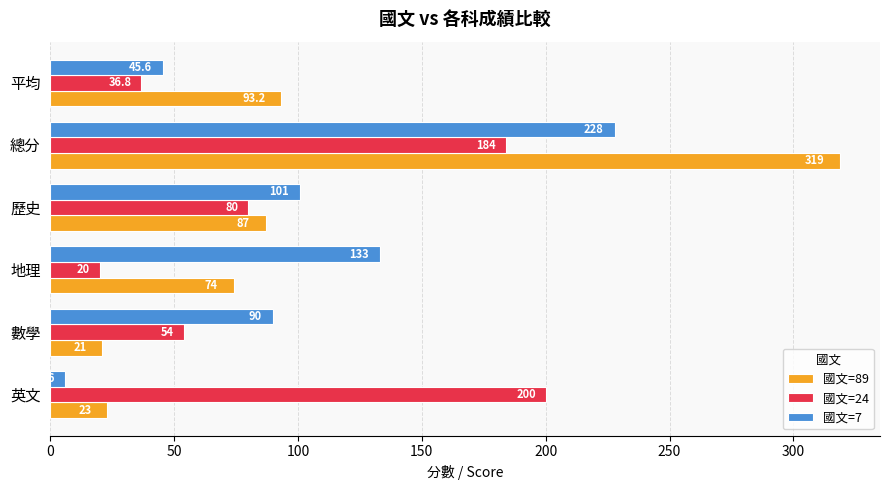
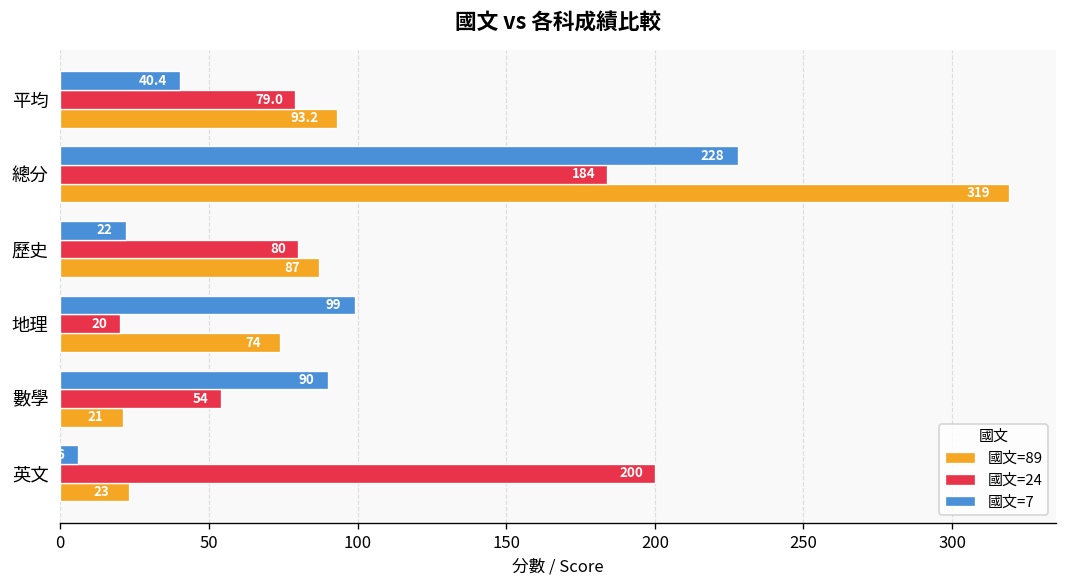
  {
    "國文=89": {
      "平均": 93.2,
      "總分": 319,
      "歷史": 87,
      "地理": 74,
      "數學": 21,
      "英文": 23
    },
    "國文=24": {
-     "平均": 36.8,
+     "平均": 79.0,
      "總分": 184,
      "歷史": 80,
      "地理": 20,
      "數學": 54,
      "英文": 200
    },
    "國文=7": {
-     "平均": 45.6,
+     "平均": 40.4,
      "總分": 228,
-     "歷史": 101,
-     "地理": 133,
+     "歷史": 22,
+     "地理": 99,
      "數學": 90
    }
  }
